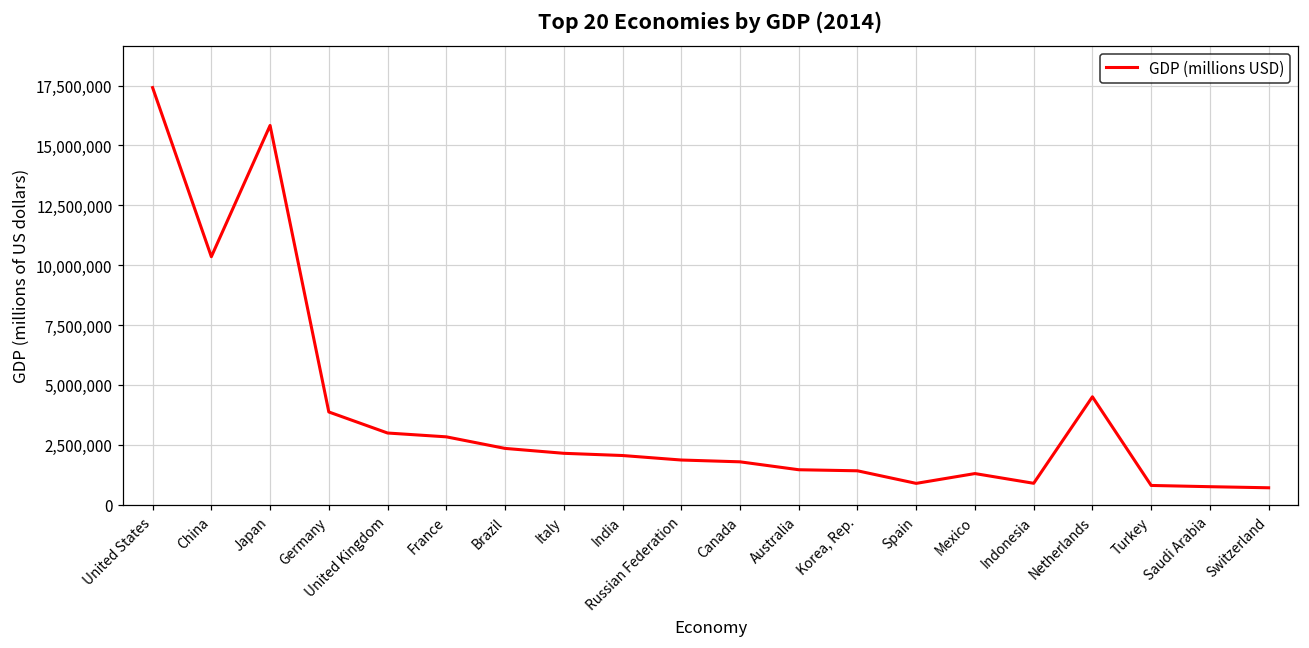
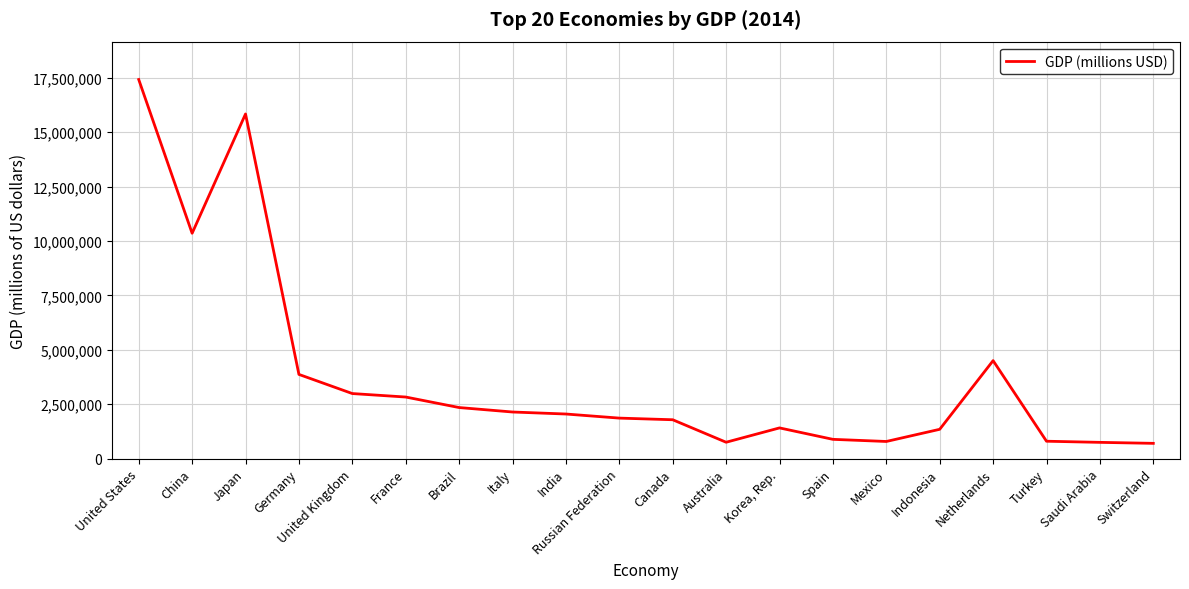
  {
    "United States": "17,400,000",
    "China": "10,400,000",
    "Japan": "15,800,000",
    "Germany": "3,900,000",
    "United Kingdom": "3,000,000",
    "France": "2,800,000",
    "Brazil": "2,300,000",
    "Italy": "2,100,000",
    "India": "2,000,000",
    "Russian Federation": "1,900,000",
    "Canada": "1,800,000",
-   "Australia": "1,500,000",
+   "Australia": "800,000",
    "Korea, Rep.": "1,400,000",
    "Spain": "900,000",
-   "Mexico": "1,300,000",
-   "Indonesia": "900,000",
+   "Mexico": "800,000",
+   "Indonesia": "1,300,000",
    "Netherlands": "4,500,000",
    "Turkey": "800,000",
    "Saudi Arabia": "700,000",
    "Switzerland": "700,000"
  }
